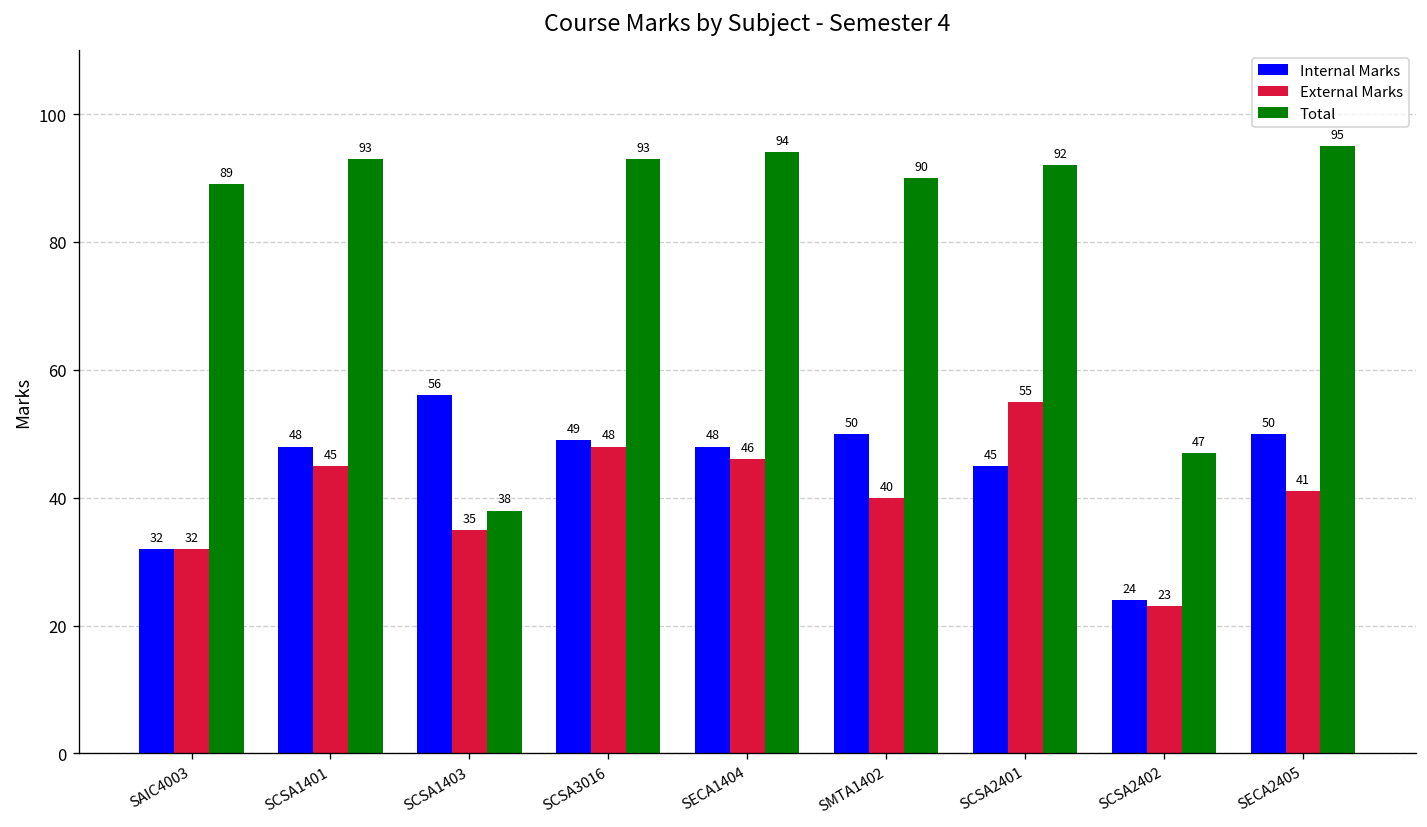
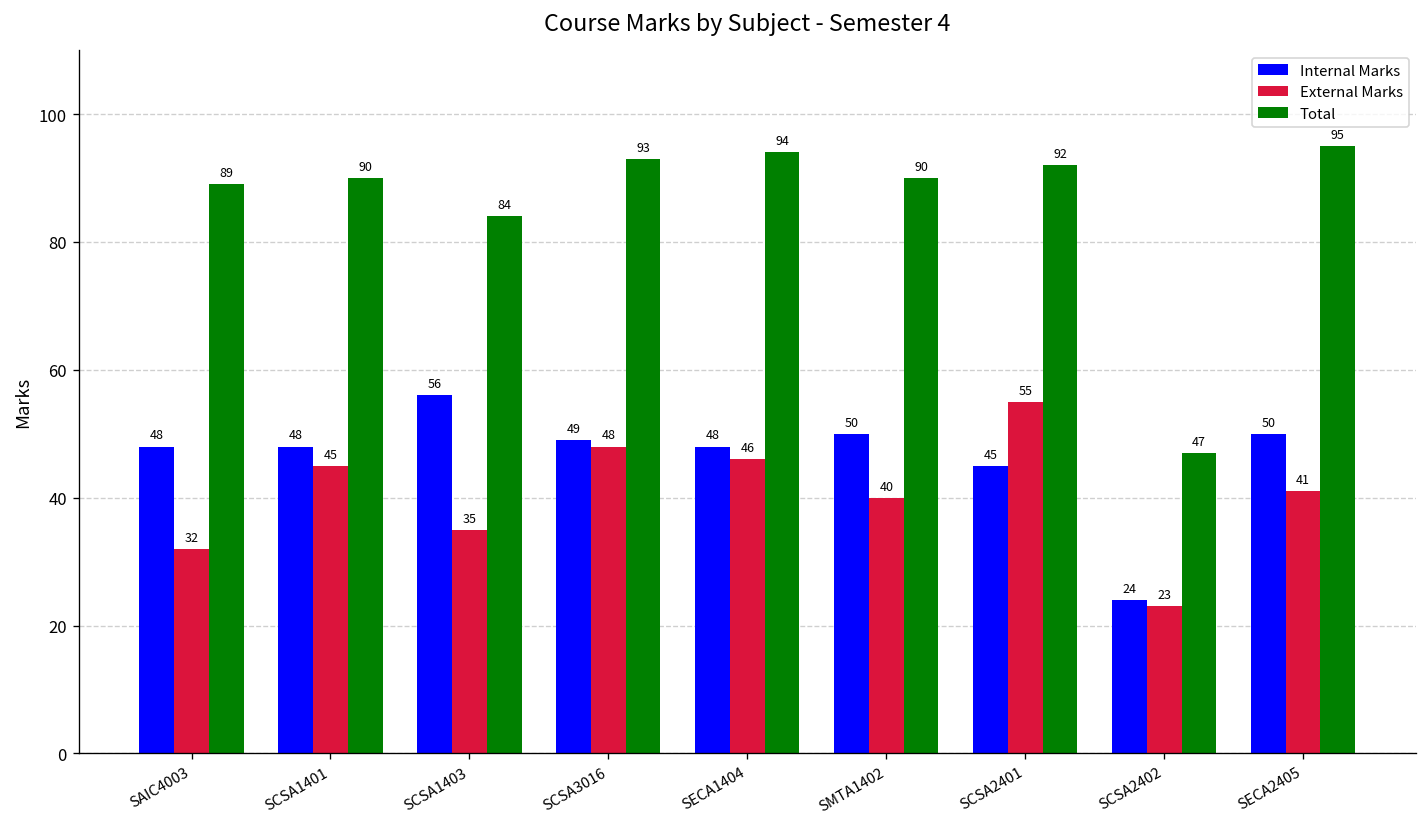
  {
    "Internal Marks": {
-     "SAIC4003": 32,
+     "SAIC4003": 48,
      "SCSA1401": 48,
      "SCSA1403": 56,
      "SCSA3016": 49,
      "SECA1404": 48,
      "SMTA1402": 50,
      "SCSA2401": 45,
      "SCSA2402": 24,
      "SECA2405": 50
    },
    "External Marks": {
      "SAIC4003": 32,
      "SCSA1401": 45,
      "SCSA1403": 35,
      "SCSA3016": 48,
      "SECA1404": 46,
      "SMTA1402": 40,
      "SCSA2401": 55,
      "SCSA2402": 23,
      "SECA2405": 41
    },
    "Total": {
      "SAIC4003": 89,
-     "SCSA1401": 93,
-     "SCSA1403": 38,
+     "SCSA1401": 90,
+     "SCSA1403": 84,
      "SCSA3016": 93,
      "SECA1404": 94,
      "SMTA1402": 90,
      "SCSA2401": 92,
      "SCSA2402": 47
    }
  }
